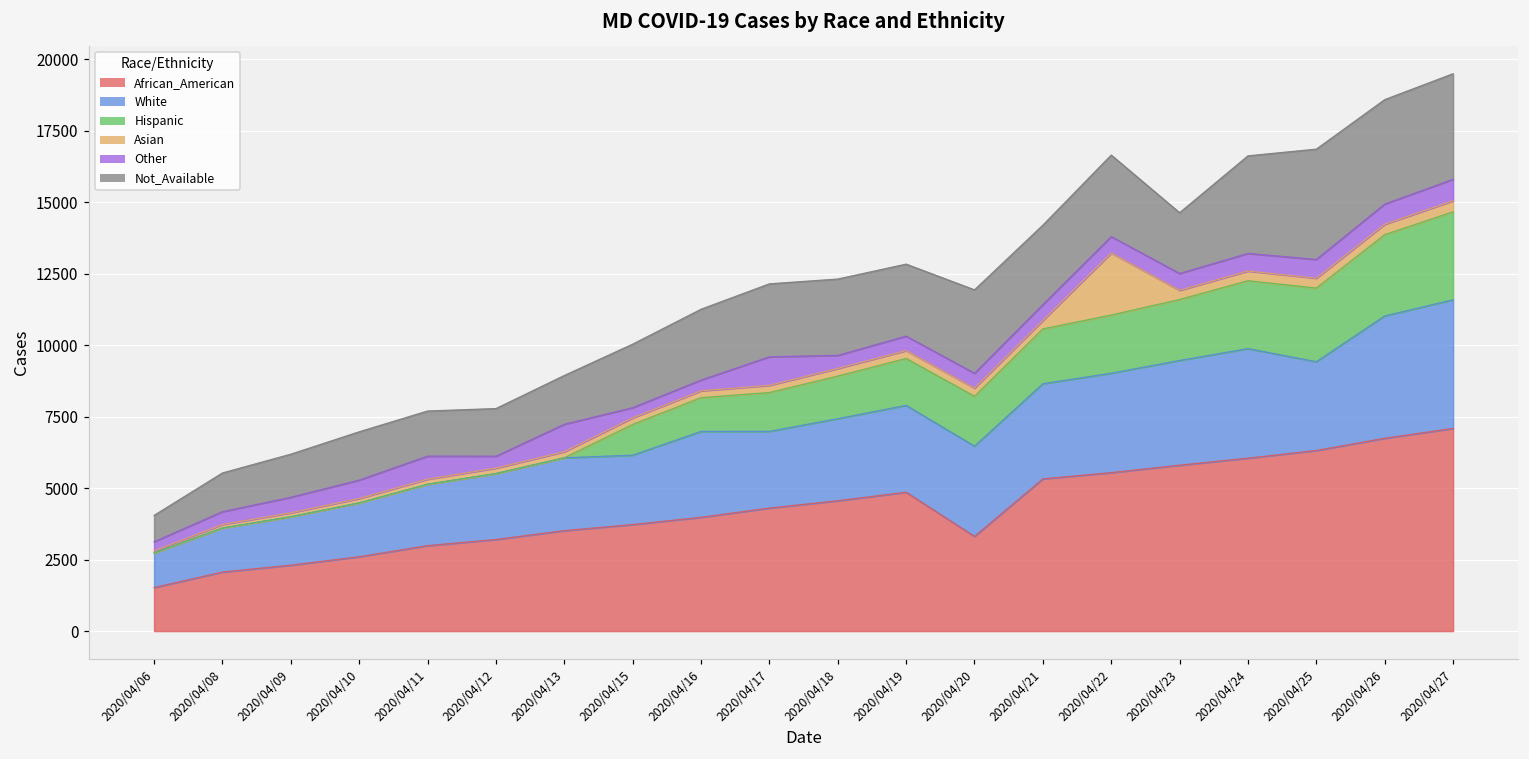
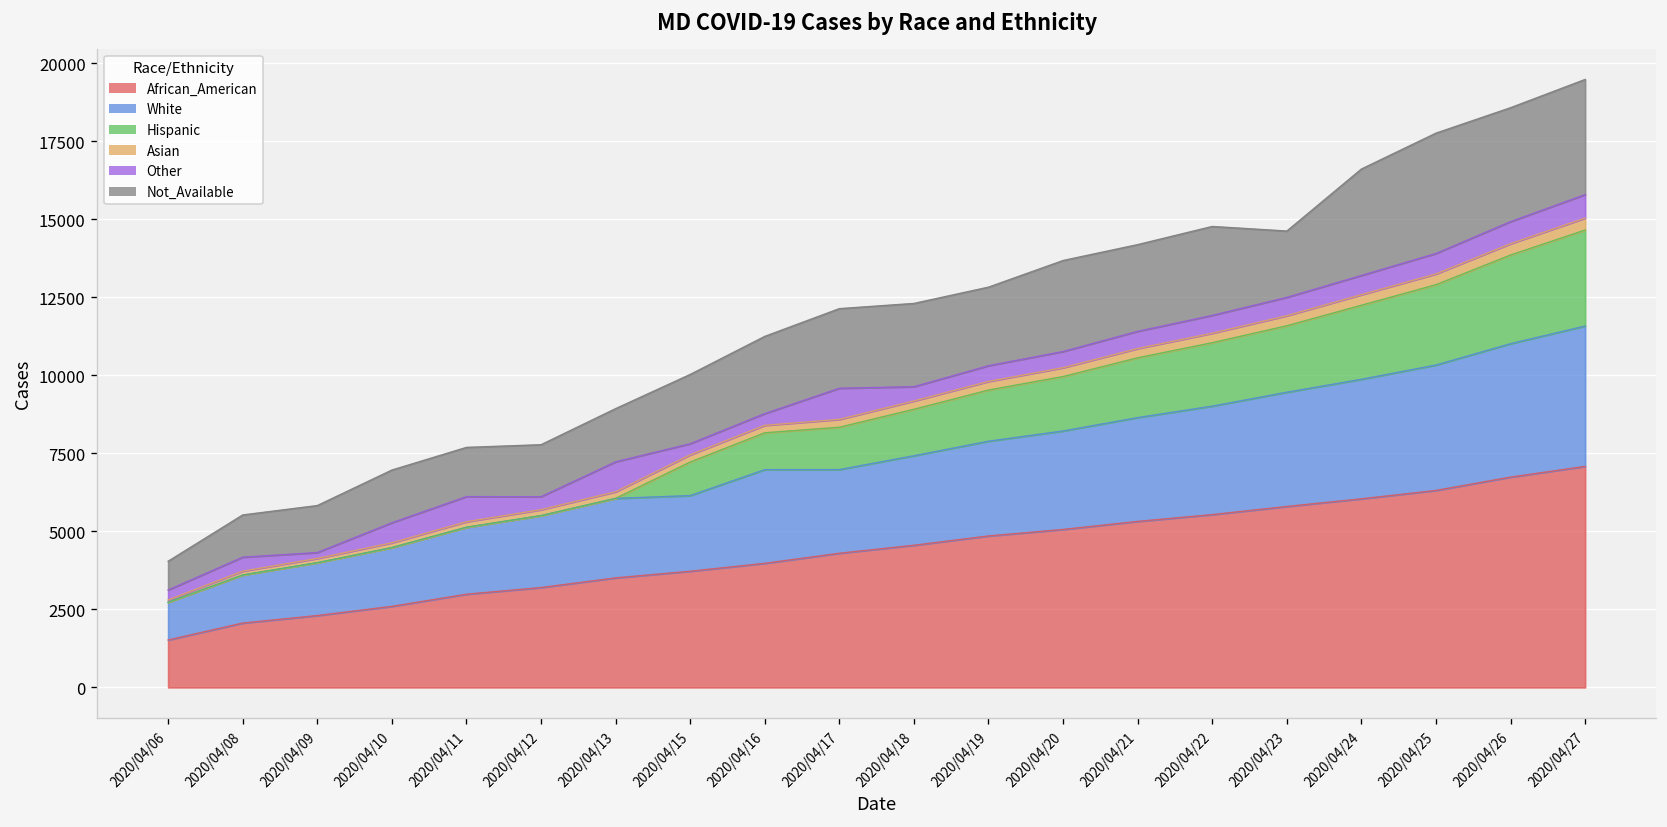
  {
    "African_American": {
      "2020/04/06": 1500,
      "2020/04/08": 2100,
      "2020/04/09": 2300,
      "2020/04/10": 2600,
      "2020/04/11": 3000,
      "2020/04/12": 3200,
      "2020/04/13": 3500,
      "2020/04/15": 3700,
      "2020/04/16": 4000,
      "2020/04/17": 4300,
      "2020/04/18": 4600,
      "2020/04/19": 4900,
-     "2020/04/20": 3300,
+     "2020/04/20": 5100,
      "2020/04/21": 5300,
      "2020/04/22": 5500,
      "2020/04/23": 5800,
      "2020/04/24": 6000,
      "2020/04/25": 6300,
      "2020/04/26": 6700,
      "2020/04/27": 7100
    },
    "White": {
      "2020/04/15": 2400,
      "2020/04/16": 3000,
      "2020/04/17": 2700,
      "2020/04/18": 2900,
      "2020/04/19": 3000,
      "2020/04/20": 3200,
      "2020/04/21": 3300,
      "2020/04/22": 3500,
      "2020/04/23": 3700,
      "2020/04/24": 3800,
-     "2020/04/25": 3100,
+     "2020/04/25": 4000,
      "2020/04/26": 4300,
      "2020/04/27": 4500
    },
    "Hispanic": {
      "2020/04/15": 1100,
      "2020/04/16": 1200,
      "2020/04/17": 1400,
      "2020/04/18": 1500,
      "2020/04/19": 1600,
      "2020/04/20": 1700,
      "2020/04/21": 1900,
      "2020/04/22": 2000,
      "2020/04/23": 2100,
      "2020/04/24": 2400,
      "2020/04/25": 2600,
      "2020/04/26": 2800,
      "2020/04/27": 3100
    },
    "Asian": {
      "2020/04/08": 100,
      "2020/04/09": 100,
      "2020/04/10": 200,
      "2020/04/11": 200,
      "2020/04/12": 200,
      "2020/04/13": 200,
      "2020/04/15": 200,
      "2020/04/16": 200,
      "2020/04/17": 300,
      "2020/04/18": 300,
      "2020/04/19": 300,
      "2020/04/20": 300,
      "2020/04/21": 300,
-     "2020/04/22": 2200,
+     "2020/04/22": 300,
      "2020/04/23": 300,
      "2020/04/24": 300,
      "2020/04/25": 300,
      "2020/04/26": 400,
      "2020/04/27": 400
    },
    "Other": {
      "2020/04/06": 300,
      "2020/04/08": 400,
-     "2020/04/09": 500,
+     "2020/04/09": 200,
      "2020/04/10": 600,
      "2020/04/11": 800,
      "2020/04/12": 400,
      "2020/04/13": 1000,
      "2020/04/15": 400,
      "2020/04/16": 400,
      "2020/04/17": 1000,
      "2020/04/18": 500,
      "2020/04/19": 500,
      "2020/04/20": 500,
      "2020/04/21": 600,
      "2020/04/22": 600,
      "2020/04/23": 600,
      "2020/04/24": 600,
      "2020/04/25": 700,
      "2020/04/26": 700,
      "2020/04/27": 800
    },
    "Not_Available": {
      "2020/04/06": 900,
      "2020/04/08": 1400,
      "2020/04/09": 1500,
      "2020/04/10": 1700,
      "2020/04/11": 1600,
      "2020/04/12": 1700,
      "2020/04/13": 1700,
      "2020/04/15": 2200,
      "2020/04/16": 2500,
      "2020/04/17": 2600,
      "2020/04/18": 2700,
      "2020/04/19": 2500,
      "2020/04/20": 2900,
      "2020/04/21": 2800,
      "2020/04/22": 2900,
      "2020/04/23": 2100,
      "2020/04/24": 3400,
      "2020/04/25": 3900,
      "2020/04/26": 3700,
      "2020/04/27": 3700
    }
  }
